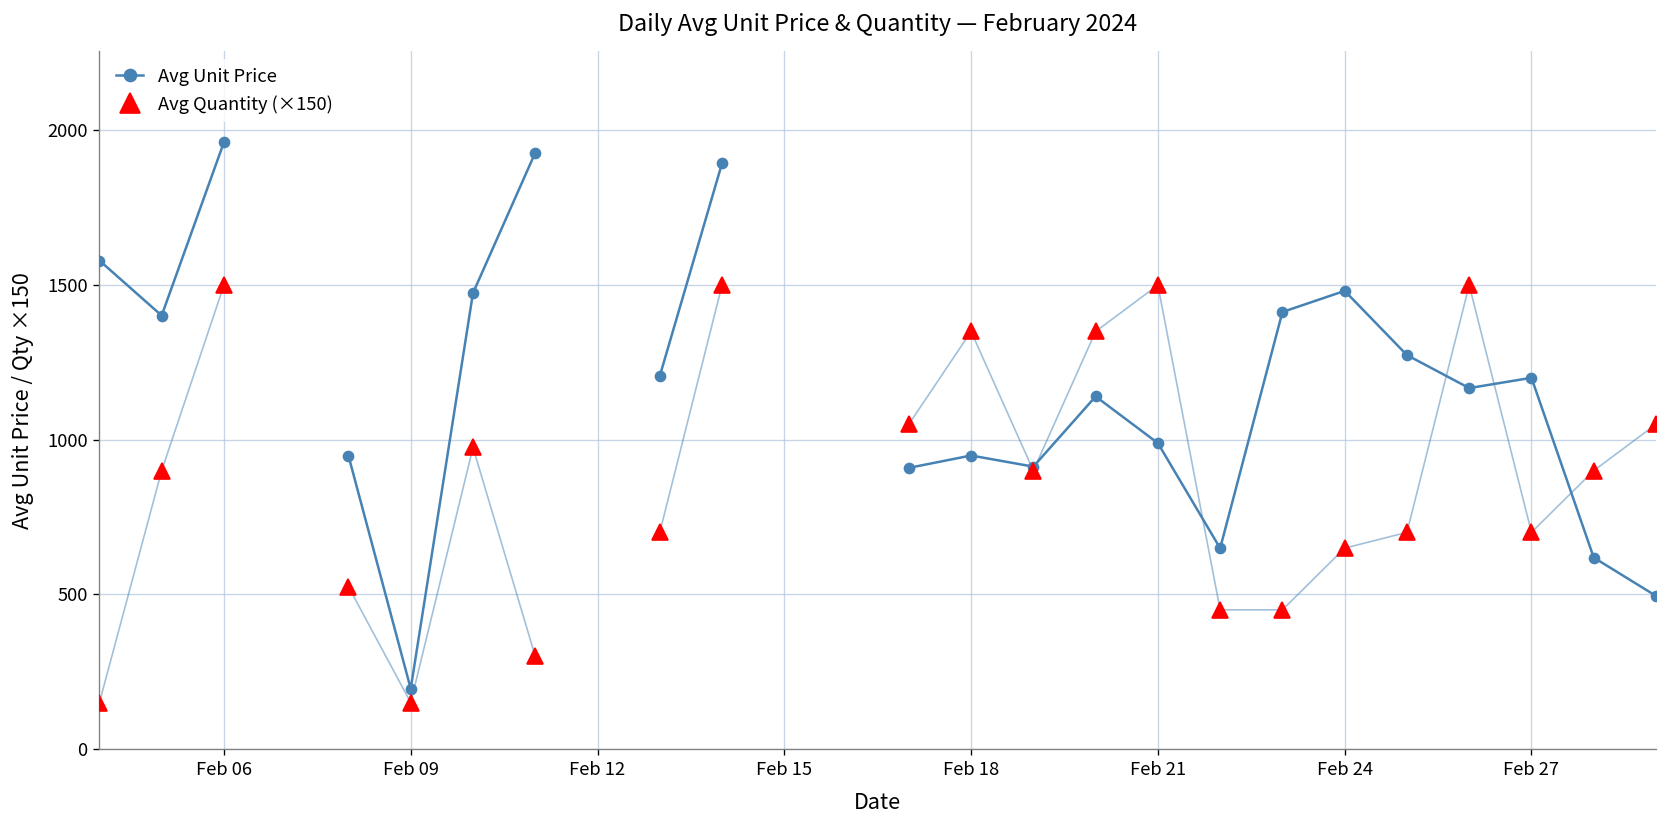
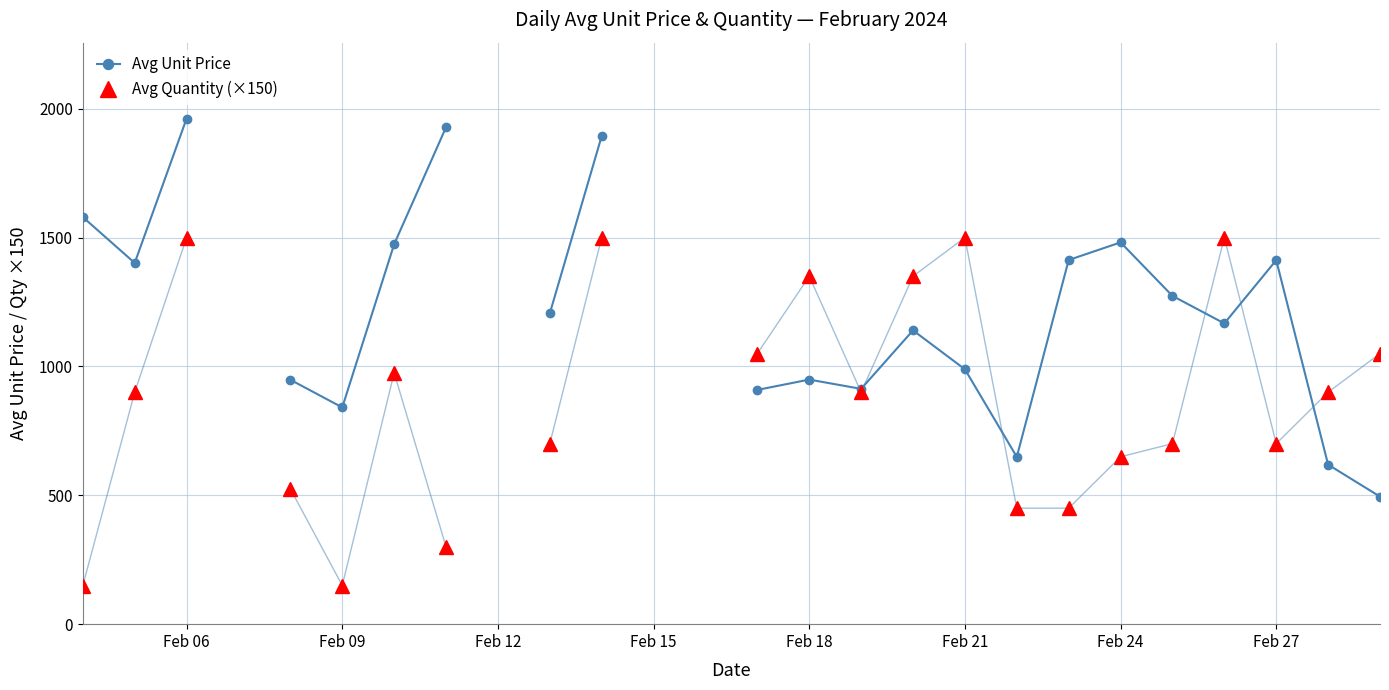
  {
    "Avg Unit Price": {
      "Feb 06": 1960,
-     "Feb 09": 200,
+     "Feb 09": 840,
      "Feb 18": 950,
      "Feb 21": 990,
      "Feb 24": 1480,
-     "Feb 27": 1200
+     "Feb 27": 1410
    },
    "Avg Quantity (×150)": {
      "Feb 06": 1500,
      "Feb 09": 150,
      "Feb 18": 1350,
      "Feb 21": 1500,
      "Feb 24": 650,
      "Feb 27": 700
    }
  }
